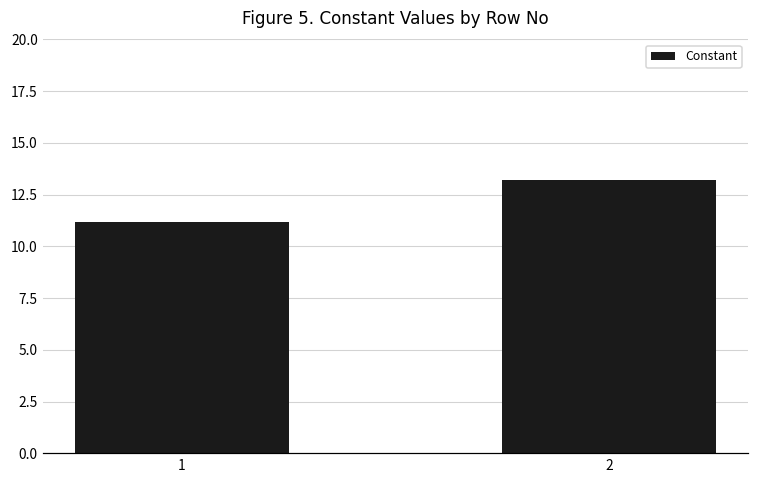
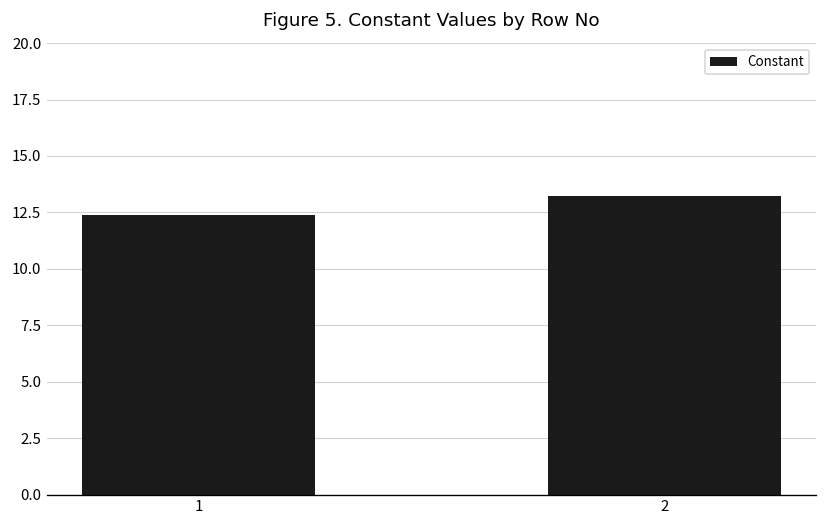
  {
-   "1": 11.2,
+   "1": 12.4,
    "2": 13.2
  }
